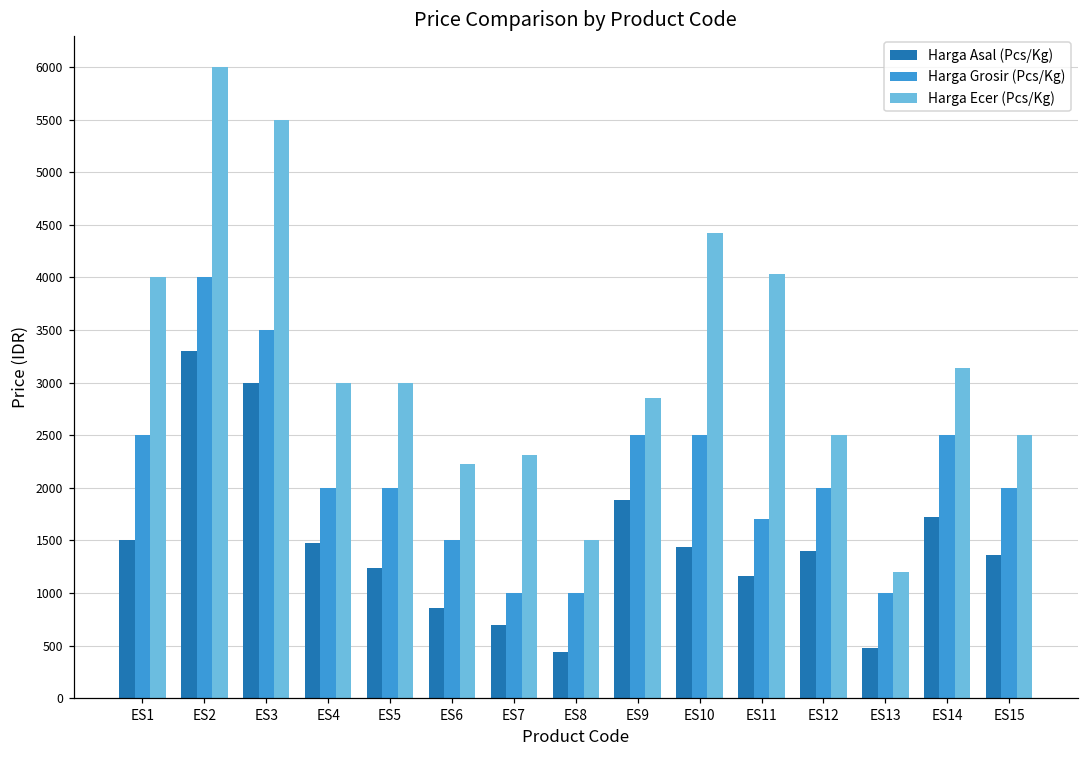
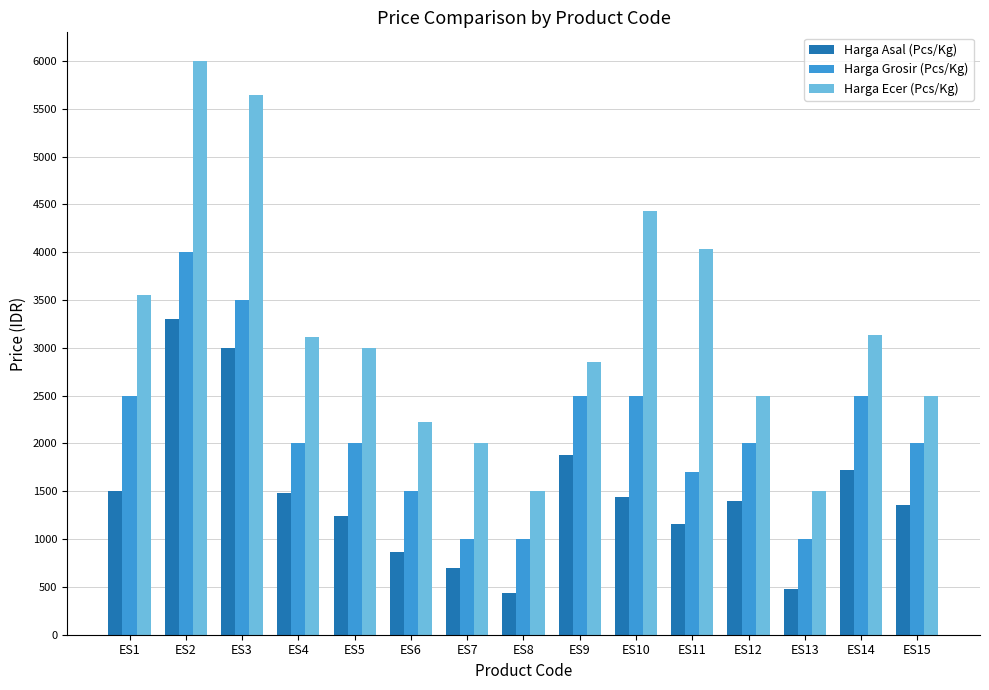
  {
    "Harga Ecer (Pcs/Kg)": {
-     "ES1": 4000,
+     "ES1": 3600,
      "ES2": 6000,
-     "ES3": 5500,
-     "ES4": 3000,
+     "ES3": 5600,
+     "ES4": 3100,
      "ES5": 3000,
      "ES6": 2200,
-     "ES7": 2300,
+     "ES7": 2000,
      "ES8": 1500,
      "ES9": 2900,
      "ES10": 4400,
      "ES11": 4000,
      "ES12": 2500,
-     "ES13": 1200,
+     "ES13": 1500,
      "ES14": 3100,
      "ES15": 2500
    }
  }
